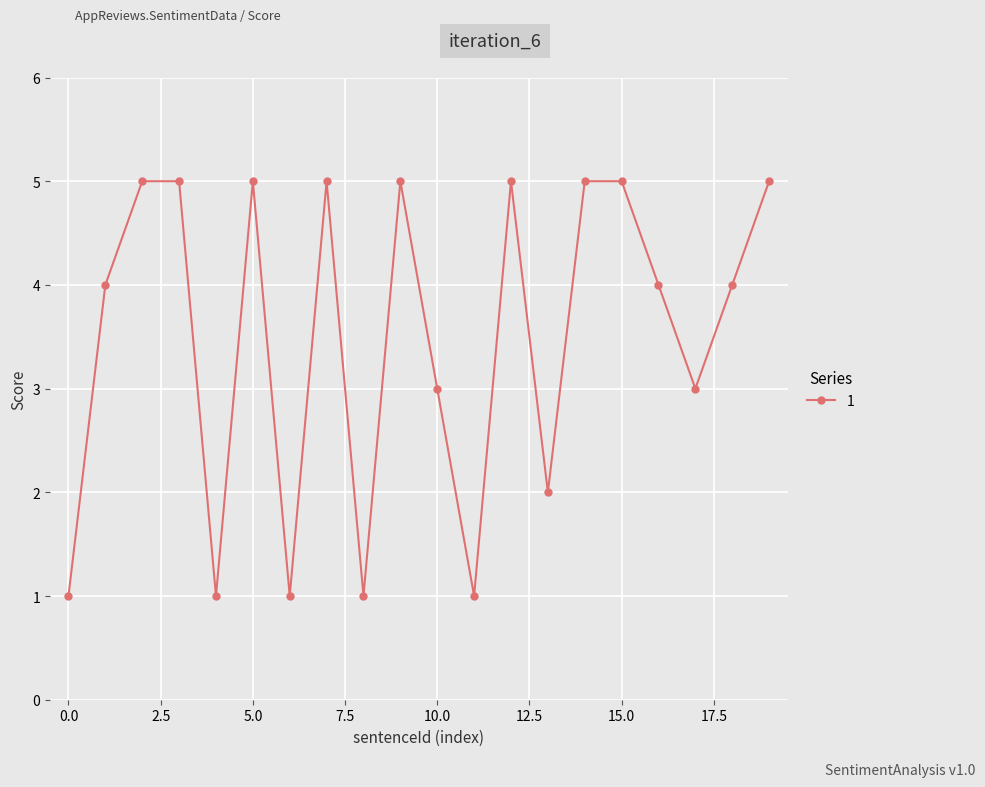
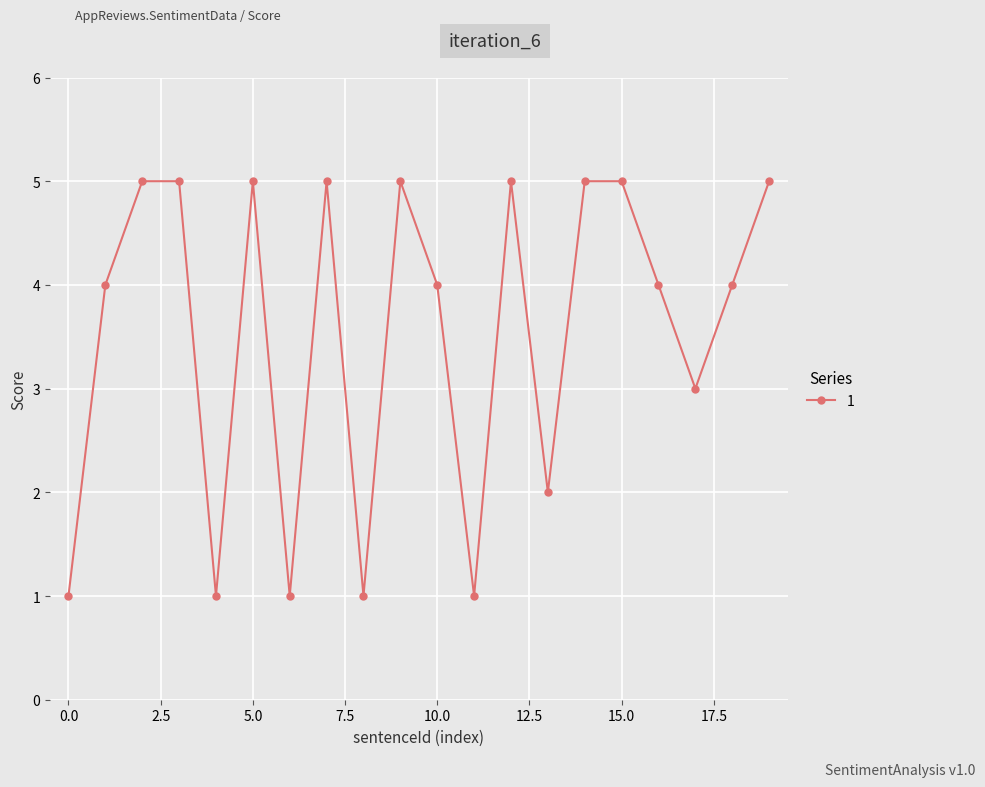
  {
    "0.0": 1,
    "5.0": 5,
-   "10.0": 3,
+   "10.0": 4,
    "15.0": 5
  }
